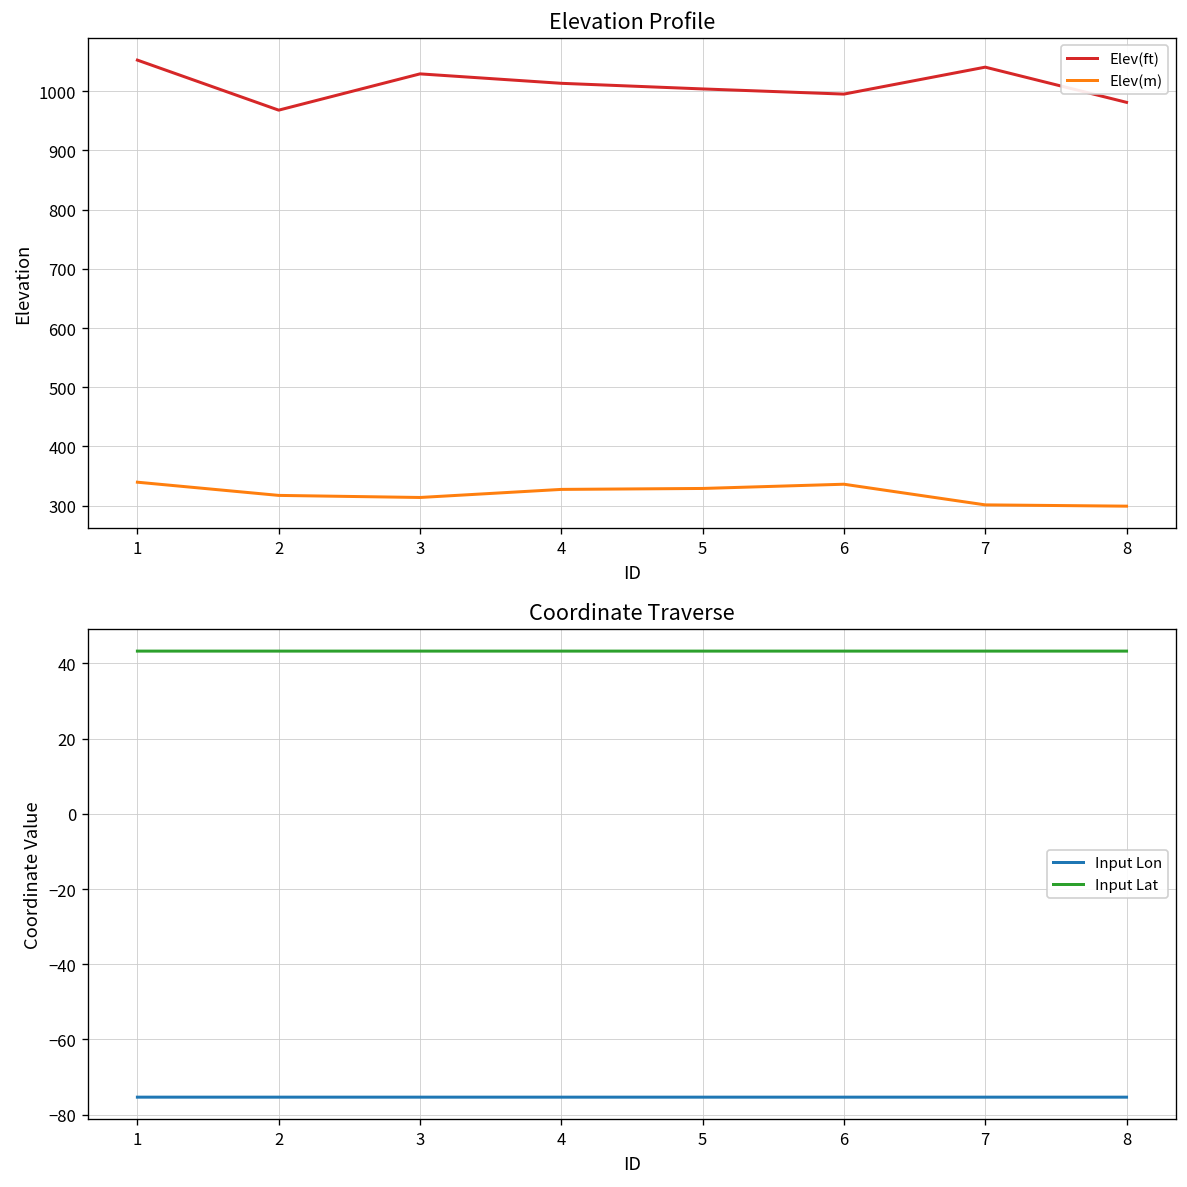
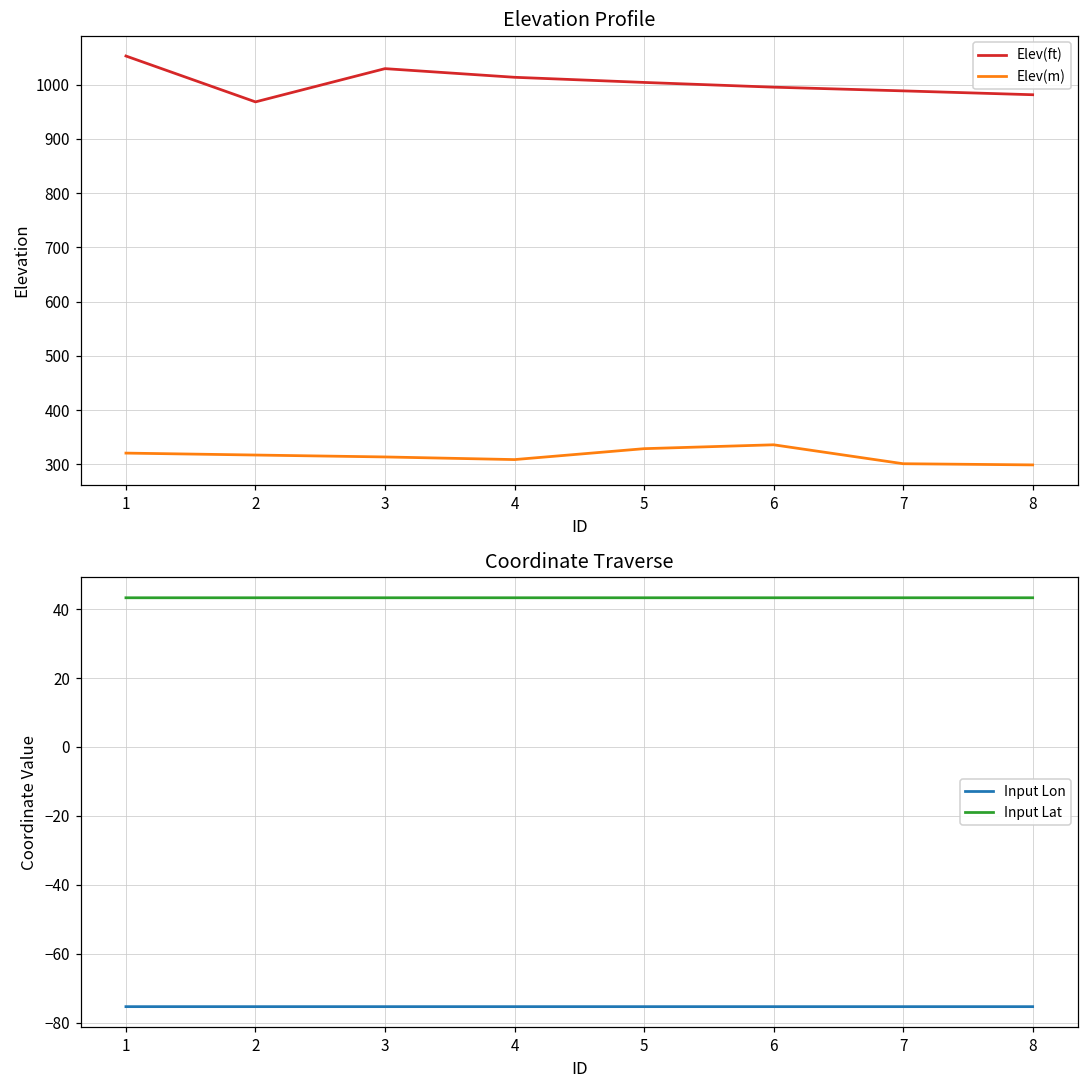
  {
    "Elevation Profile": {
      "Elev(ft)": {
        "1": 1050,
        "2": 970,
        "3": 1030,
        "4": 1010,
        "5": 1000,
        "6": 1000,
-       "7": 1040,
+       "7": 990,
        "8": 980
      },
      "Elev(m)": {
-       "1": 340,
+       "1": 320,
        "2": 320,
        "3": 310,
-       "4": 330,
+       "4": 310,
        "5": 330,
        "6": 340,
        "7": 300,
        "8": 300
      }
    },
    "Coordinate Traverse": {
      "Input Lon": {
        "1": -75,
        "2": -75,
        "3": -75,
        "4": -75,
        "5": -75,
        "6": -75,
        "7": -75,
        "8": -75
      },
      "Input Lat": {
        "1": 43,
        "2": 43,
        "3": 43,
        "4": 43,
        "5": 43,
        "6": 43,
        "7": 43,
        "8": 43
      }
    }
  }
